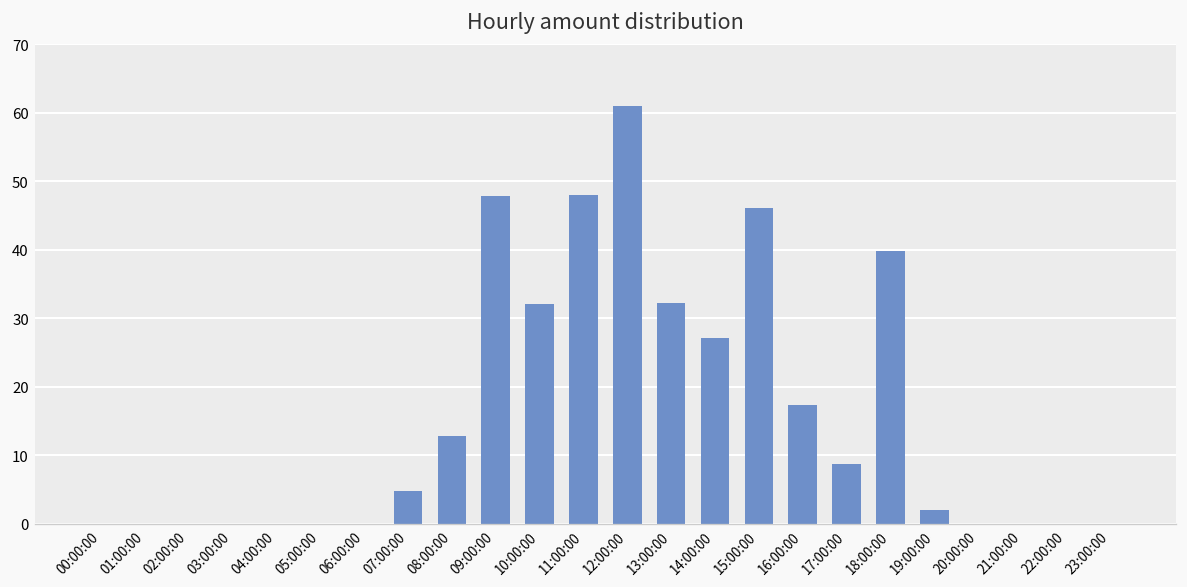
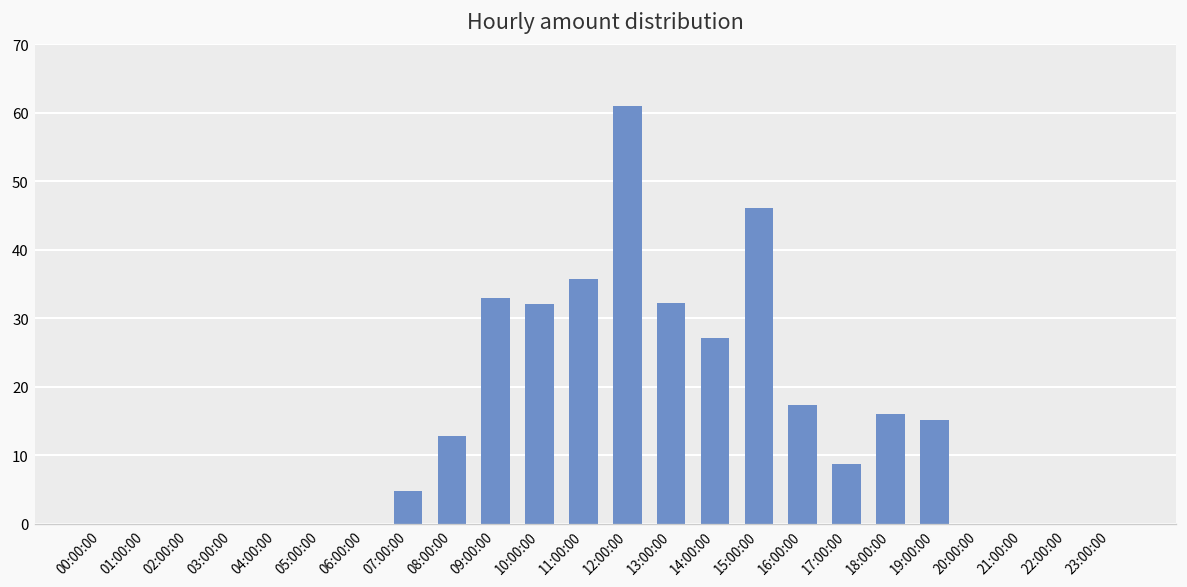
  {
    "00:00:00": 0,
    "01:00:00": 0,
    "02:00:00": 0,
    "03:00:00": 0,
    "04:00:00": 0,
    "05:00:00": 0,
    "06:00:00": 0,
    "07:00:00": 5,
    "08:00:00": 13,
-   "09:00:00": 48,
+   "09:00:00": 33,
    "10:00:00": 32,
-   "11:00:00": 48,
+   "11:00:00": 36,
    "12:00:00": 61,
    "13:00:00": 32,
    "14:00:00": 27,
    "15:00:00": 46,
    "16:00:00": 17,
    "17:00:00": 9,
-   "18:00:00": 40,
-   "19:00:00": 2,
+   "18:00:00": 16,
+   "19:00:00": 15,
    "20:00:00": 0,
    "21:00:00": 0,
    "22:00:00": 0,
    "23:00:00": 0
  }
